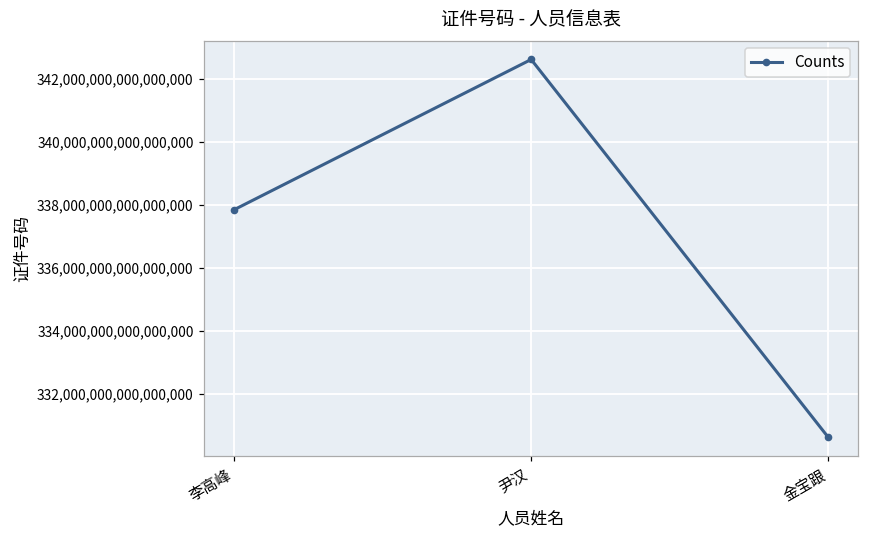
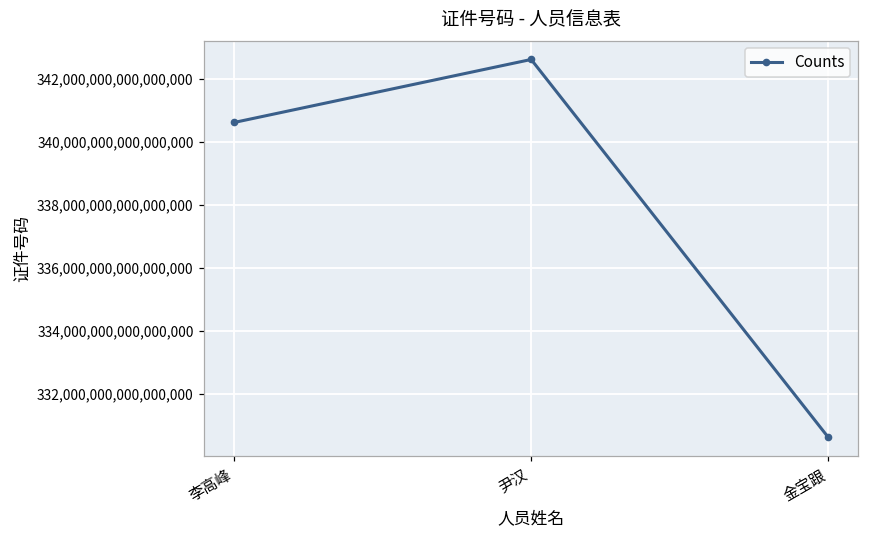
  {
-   "李高峰": "337,800,000,000,000,000",
+   "李高峰": "340,600,000,000,000,000",
    "尹汉": "342,600,000,000,000,000",
    "金宝跟": "330,600,000,000,000,000"
  }
